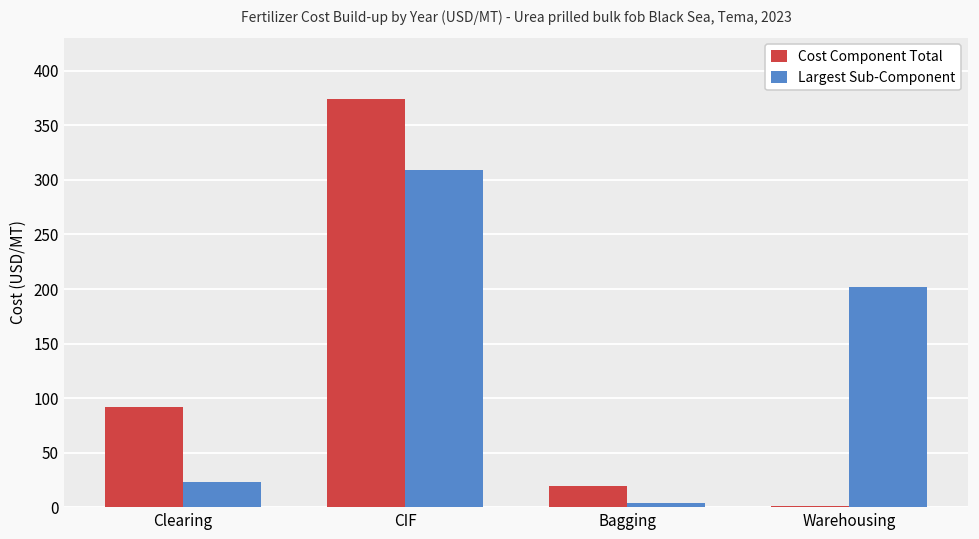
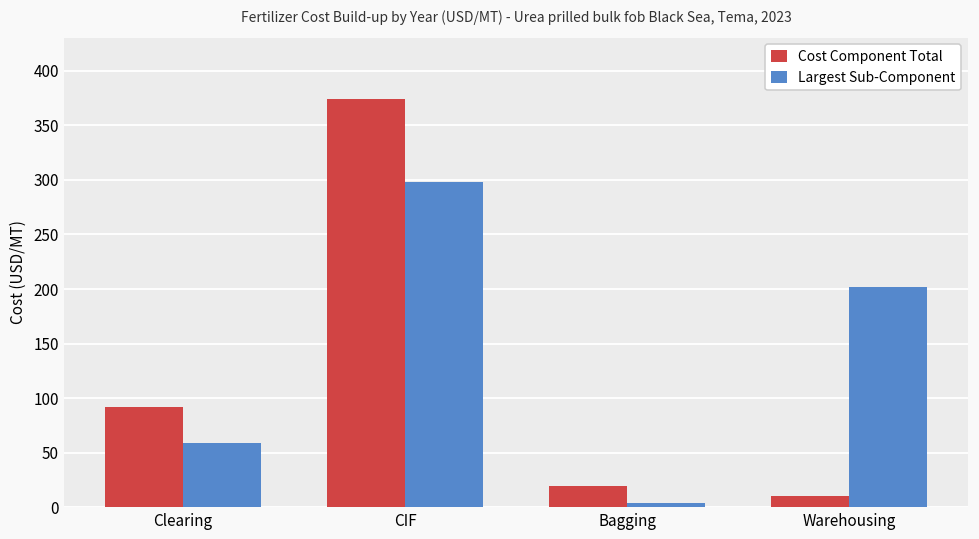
  {
    "Cost Component Total": {
      "Clearing": 90,
      "CIF": 370,
      "Bagging": 20,
-     "Warehousing": 0
+     "Warehousing": 10
    },
    "Largest Sub-Component": {
-     "Clearing": 20,
-     "CIF": 310,
+     "Clearing": 60,
+     "CIF": 300,
      "Bagging": 0,
      "Warehousing": 200
    }
  }
